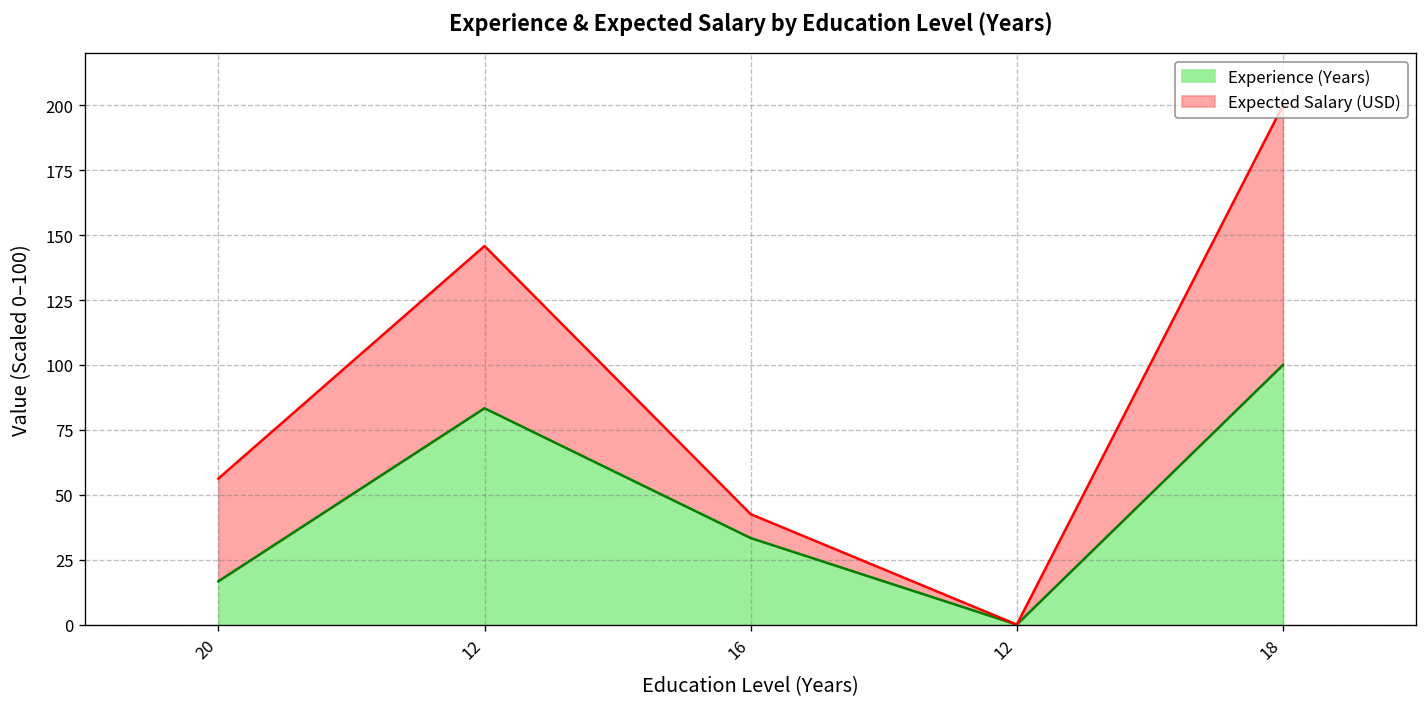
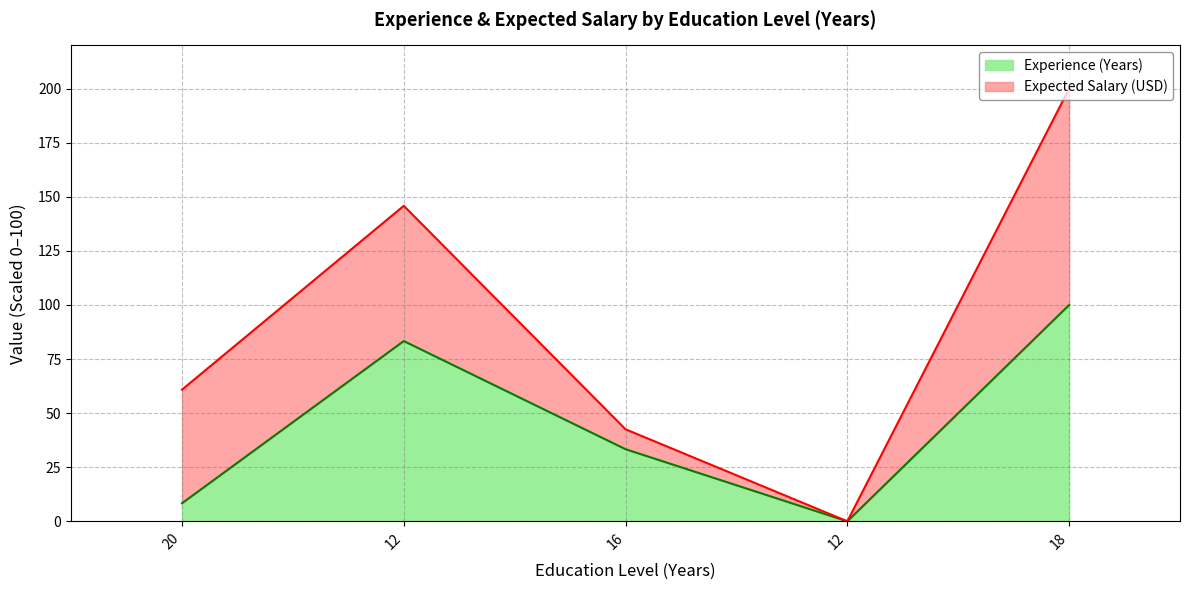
  {
    "Experience (Years)": {
-     "20": 17,
+     "20": 8,
      "16": 33,
      "18": 100
    },
    "Expected Salary (USD)": {
-     "20": 40,
+     "20": 53,
      "16": 9
    }
  }
